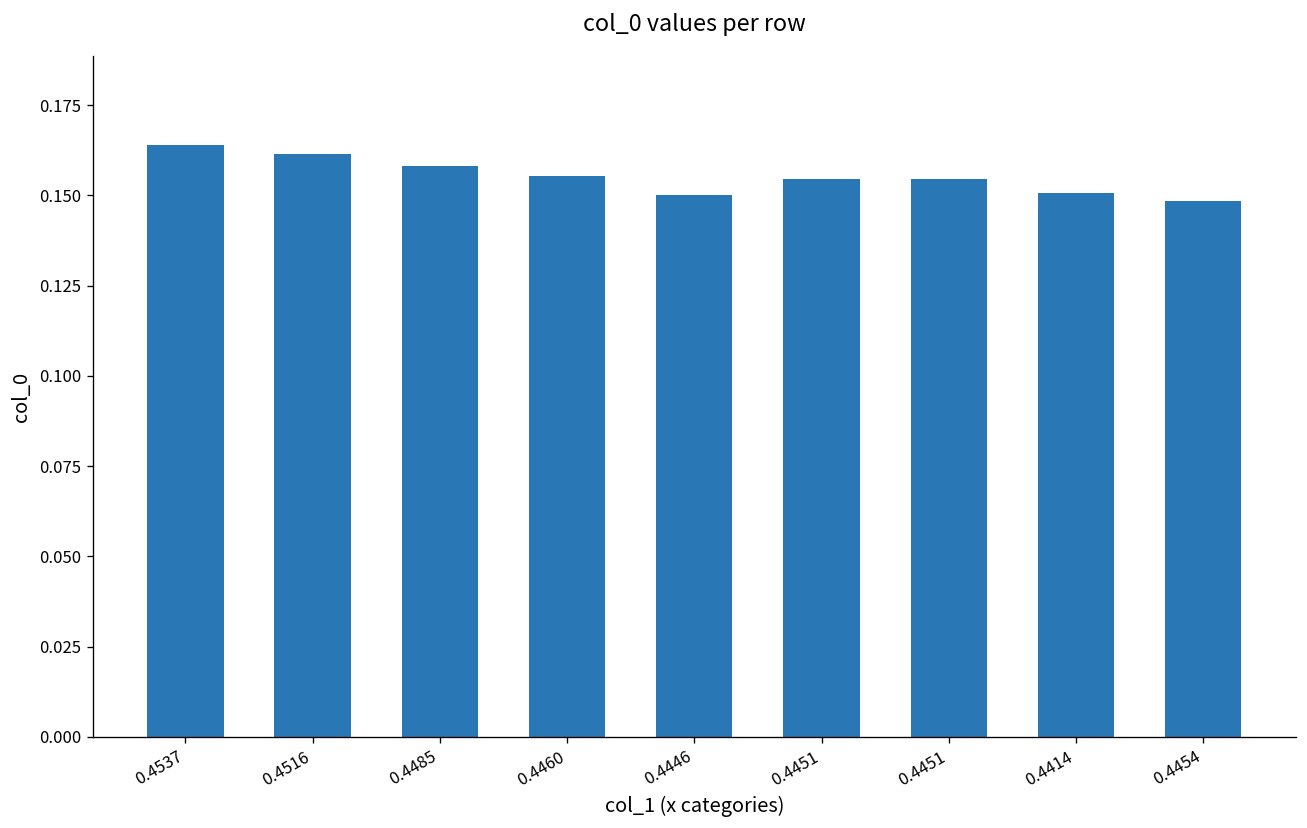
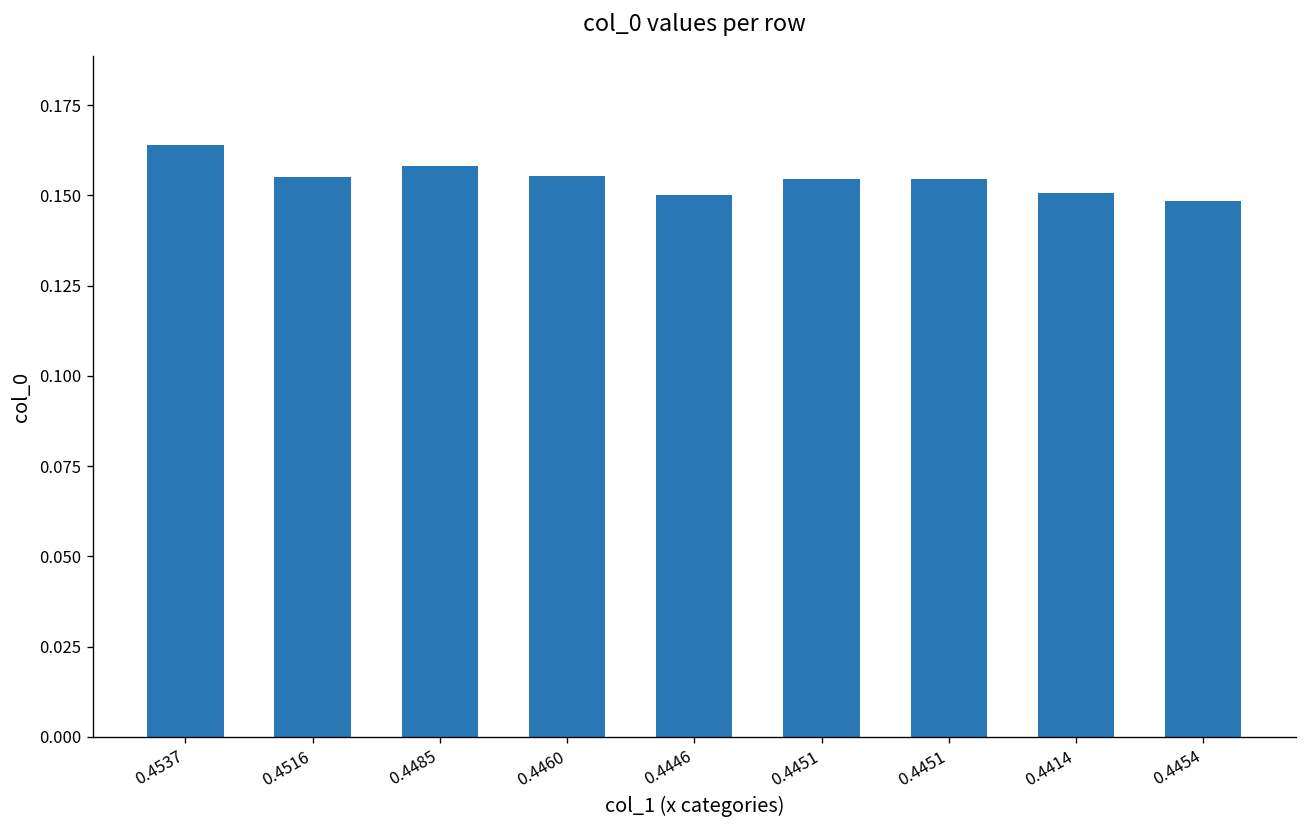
  {
    "0.4537": 0.164,
-   "0.4516": 0.162,
+   "0.4516": 0.155,
    "0.4485": 0.158,
    "0.4460": 0.156,
    "0.4446": 0.150,
    "0.4414": 0.151,
    "0.4454": 0.148
  }
